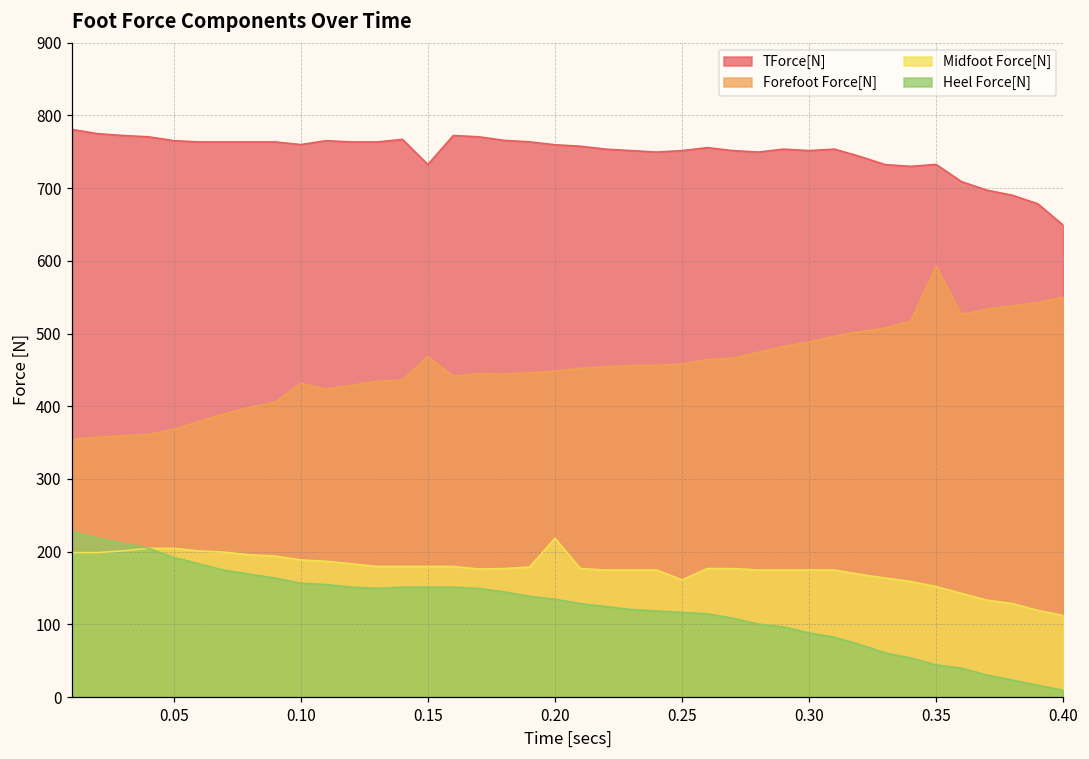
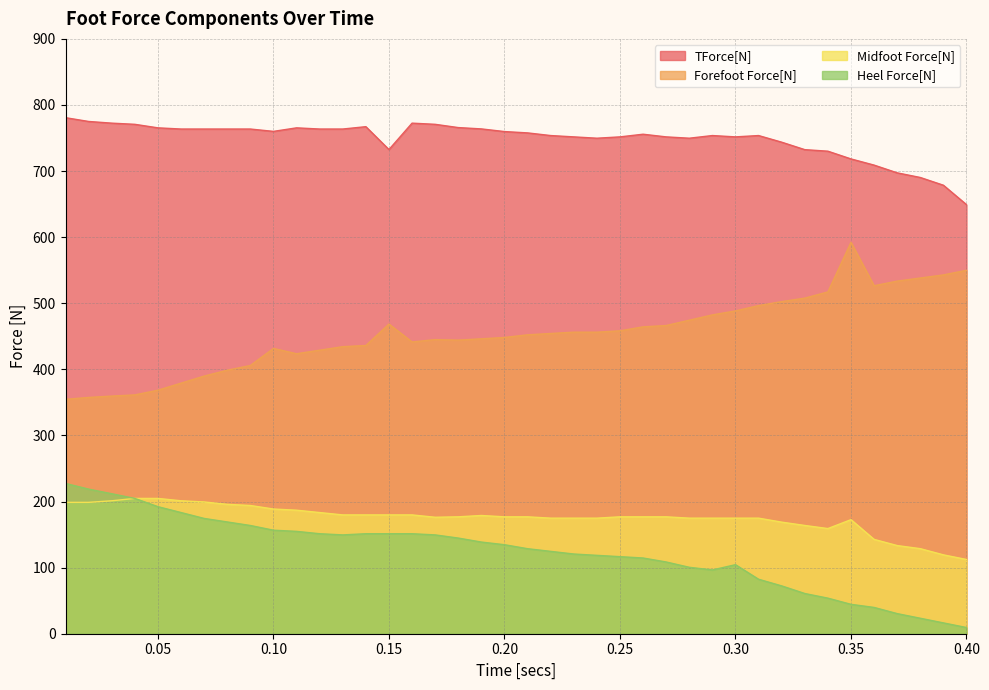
  {
    "TForce[N]": {
      "0.05": 770,
      "0.10": 760,
      "0.15": 730,
      "0.20": 760,
      "0.25": 750,
      "0.30": 750,
-     "0.35": 730,
+     "0.35": 720,
      "0.40": 650
    },
    "Forefoot Force[N]": {
      "0.05": 370,
      "0.10": 430,
      "0.15": 470,
      "0.20": 450,
      "0.25": 460,
      "0.30": 490,
      "0.35": 590,
      "0.40": 550
    },
    "Midfoot Force[N]": {
      "0.05": 200,
      "0.10": 190,
      "0.15": 180,
-     "0.20": 220,
-     "0.25": 160,
+     "0.20": 180,
+     "0.25": 180,
      "0.30": 170,
-     "0.35": 150,
+     "0.35": 170,
      "0.40": 110
    },
    "Heel Force[N]": {
      "0.05": 190,
      "0.10": 160,
      "0.15": 150,
      "0.20": 130,
      "0.25": 120,
-     "0.30": 90,
+     "0.30": 100,
      "0.35": 40,
      "0.40": 10
    }
  }
